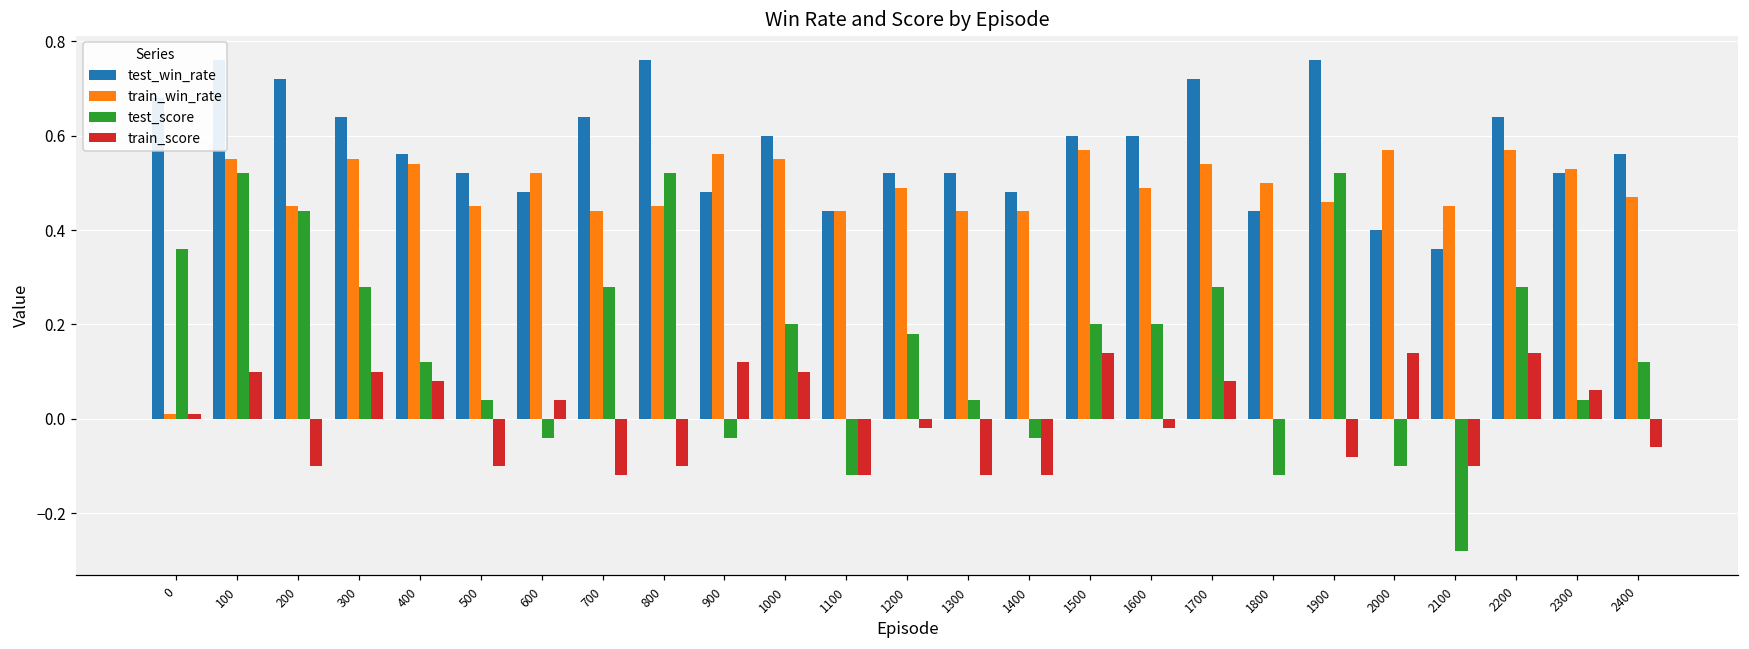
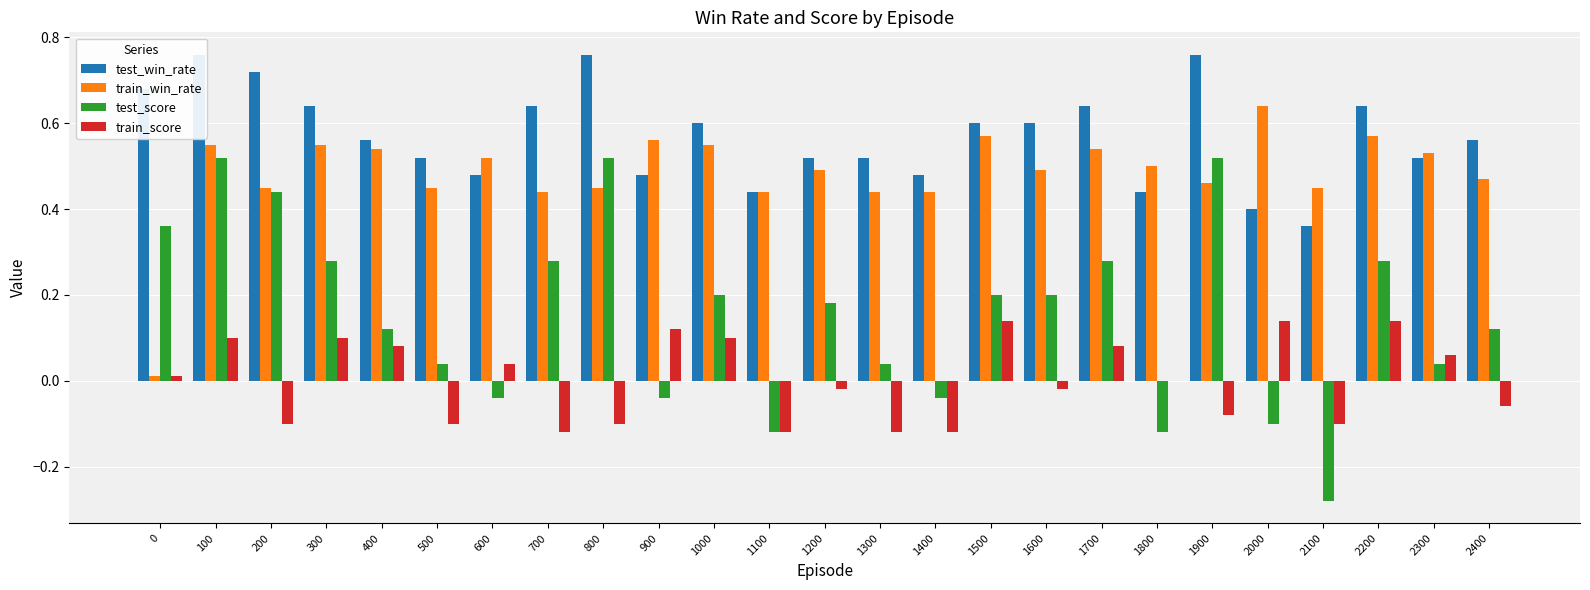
  {
    "test_win_rate": {
      "200": 0.72,
      "300": 0.64,
      "400": 0.56,
      "500": 0.52,
      "600": 0.48,
      "700": 0.64,
      "800": 0.76,
      "900": 0.48,
      "1000": 0.60,
      "1100": 0.44,
      "1200": 0.52,
      "1300": 0.52,
      "1400": 0.48,
      "1500": 0.60,
      "1600": 0.60,
-     "1700": 0.72,
+     "1700": 0.64,
      "1800": 0.44,
      "1900": 0.76,
      "2000": 0.40,
      "2100": 0.36,
      "2200": 0.64,
      "2300": 0.52,
      "2400": 0.56
    },
    "train_win_rate": {
      "0": 0.01,
      "100": 0.55,
      "200": 0.45,
      "300": 0.55,
      "400": 0.54,
      "500": 0.45,
      "600": 0.52,
      "700": 0.44,
      "800": 0.45,
      "900": 0.56,
      "1000": 0.55,
      "1100": 0.44,
      "1200": 0.49,
      "1300": 0.44,
      "1400": 0.44,
      "1500": 0.57,
      "1600": 0.49,
      "1700": 0.54,
      "1800": 0.50,
      "1900": 0.46,
-     "2000": 0.57,
+     "2000": 0.64,
      "2100": 0.45,
      "2200": 0.57,
      "2300": 0.53,
      "2400": 0.47
    },
    "test_score": {
      "0": 0.36,
      "100": 0.52,
      "200": 0.44,
      "300": 0.28,
      "400": 0.12,
      "500": 0.04,
      "600": -0.04,
      "700": 0.28,
      "800": 0.52,
      "900": -0.04,
      "1000": 0.20,
      "1100": -0.12,
      "1200": 0.18,
      "1300": 0.04,
      "1400": -0.04,
      "1500": 0.20,
      "1600": 0.20,
      "1700": 0.28,
      "1800": -0.12,
      "1900": 0.52,
      "2000": -0.10,
      "2100": -0.28,
      "2200": 0.28,
      "2300": 0.04,
      "2400": 0.12
    },
    "train_score": {
      "0": 0.01,
      "100": 0.10,
      "200": -0.10,
      "300": 0.10,
      "400": 0.08,
      "500": -0.10,
      "600": 0.04,
      "700": -0.12,
      "800": -0.10,
      "900": 0.12,
      "1000": 0.10,
      "1100": -0.12,
      "1200": -0.02,
      "1300": -0.12,
      "1400": -0.12,
      "1500": 0.14,
      "1600": -0.02,
      "1700": 0.08,
      "1800": 0.00,
      "1900": -0.08,
      "2000": 0.14,
      "2100": -0.10,
      "2200": 0.14,
      "2300": 0.06,
      "2400": -0.06
    }
  }
